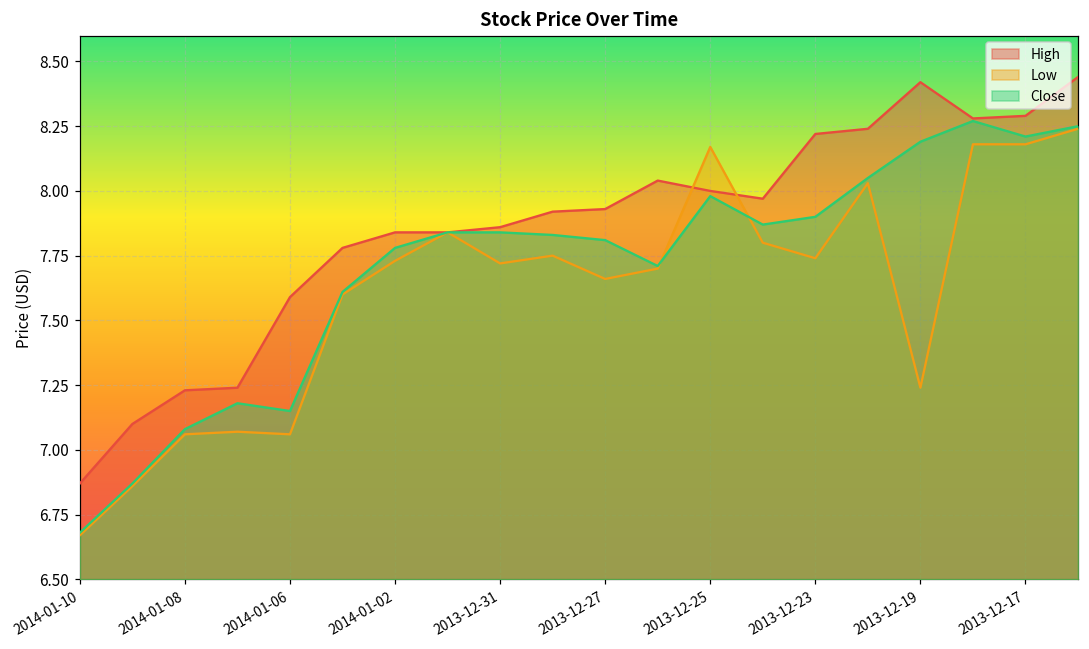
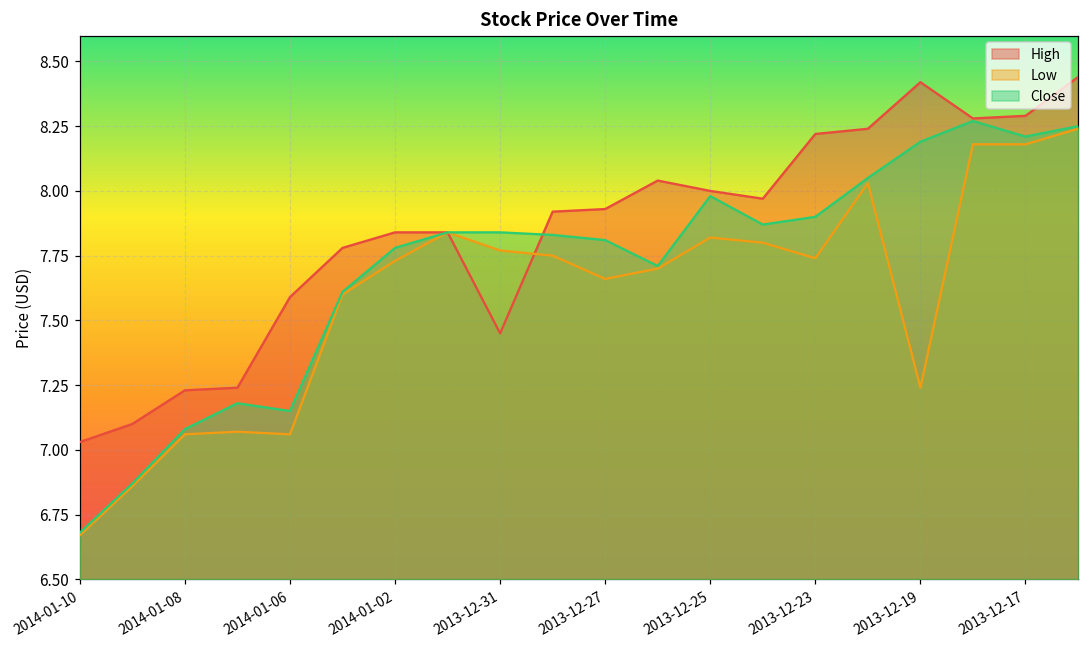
  {
    "High": {
-     "2014-01-10": 6.87,
+     "2014-01-10": 7.03,
      "2014-01-08": 7.23,
      "2014-01-06": 7.59,
      "2014-01-02": 7.84,
-     "2013-12-31": 7.86,
+     "2013-12-31": 7.45,
      "2013-12-27": 7.93,
      "2013-12-25": 8.00,
      "2013-12-23": 8.22,
      "2013-12-19": 8.42,
      "2013-12-17": 8.29
    },
    "Low": {
      "2014-01-08": 7.06,
      "2014-01-06": 7.06,
      "2014-01-02": 7.73,
-     "2013-12-31": 7.72,
+     "2013-12-31": 7.77,
      "2013-12-27": 7.66,
-     "2013-12-25": 8.17,
+     "2013-12-25": 7.82,
      "2013-12-23": 7.74,
      "2013-12-19": 7.24,
      "2013-12-17": 8.18
    },
    "Close": {
      "2014-01-08": 7.08,
      "2014-01-06": 7.15,
      "2014-01-02": 7.78,
      "2013-12-31": 7.84,
      "2013-12-27": 7.81,
      "2013-12-25": 7.98,
      "2013-12-23": 7.90,
      "2013-12-19": 8.19,
      "2013-12-17": 8.21
    }
  }
